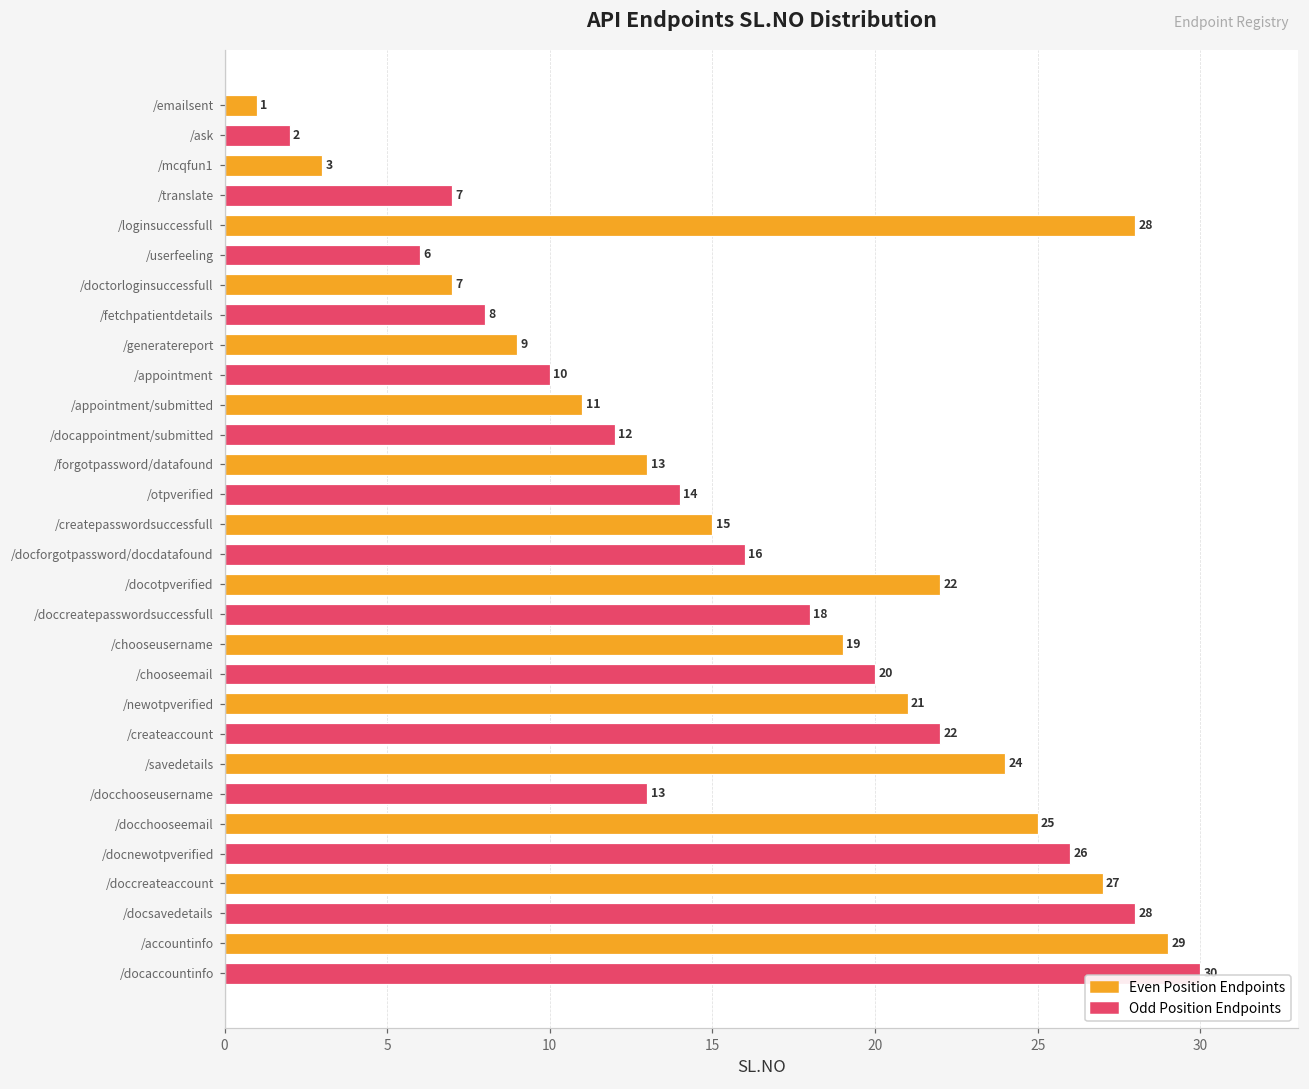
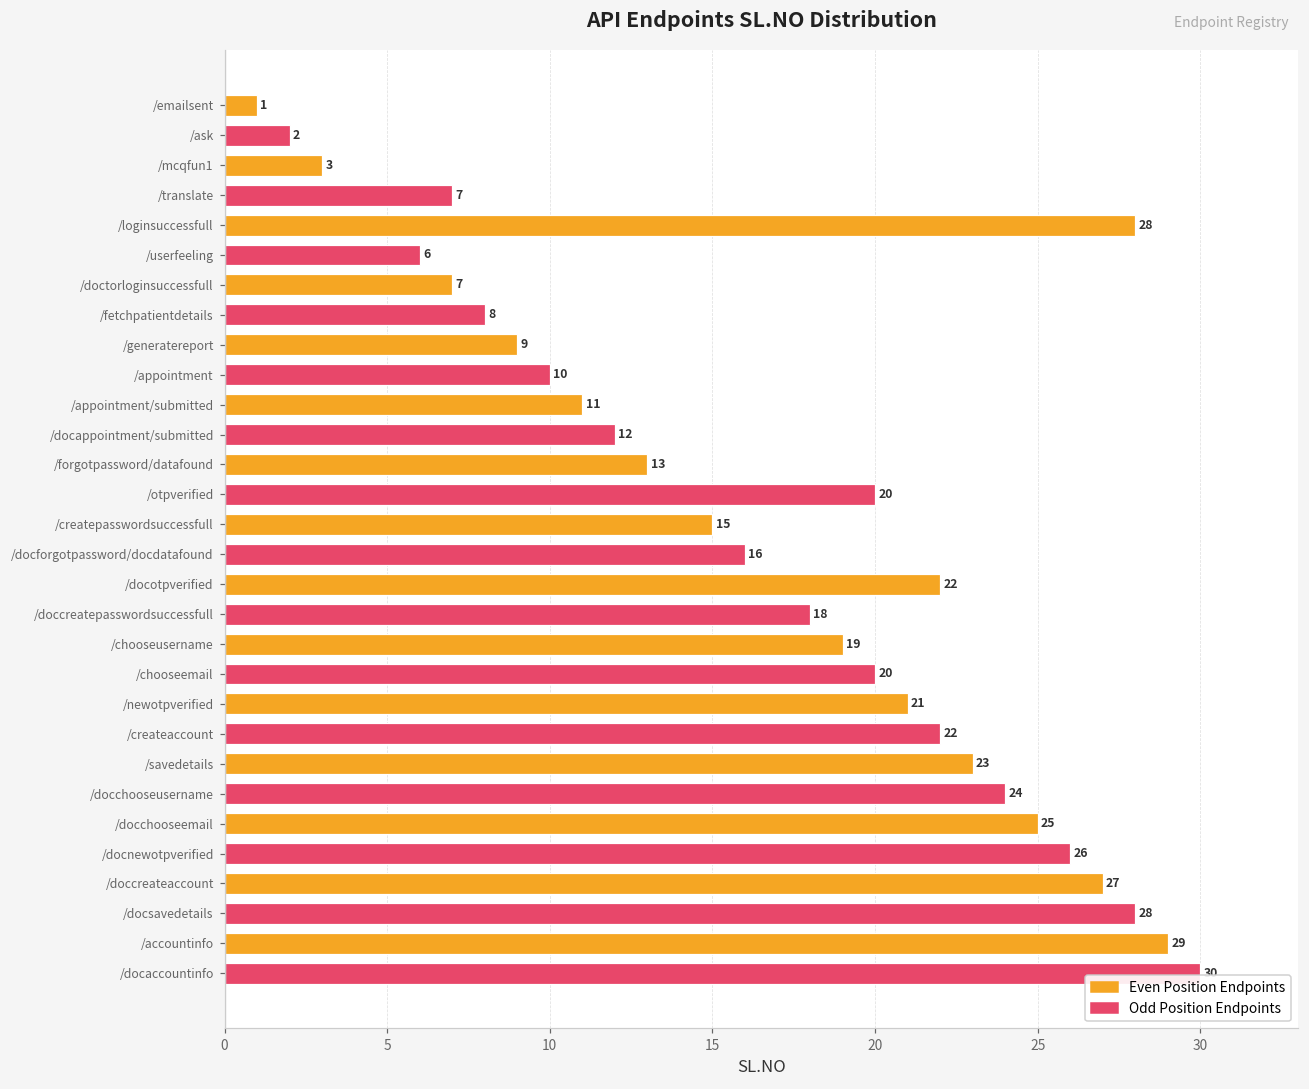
  {
    "/emailsent": 1,
    "/ask": 2,
    "/mcqfun1": 3,
    "/translate": 7,
    "/loginsuccessfull": 28,
    "/userfeeling": 6,
    "/doctorloginsuccessfull": 7,
    "/fetchpatientdetails": 8,
    "/generatereport": 9,
    "/appointment": 10,
    "/appointment/submitted": 11,
    "/docappointment/submitted": 12,
    "/forgotpassword/datafound": 13,
-   "/otpverified": 14,
+   "/otpverified": 20,
    "/createpasswordsuccessfull": 15,
    "/docforgotpassword/docdatafound": 16,
    "/docotpverified": 22,
    "/doccreatepasswordsuccessfull": 18,
    "/chooseusername": 19,
    "/chooseemail": 20,
    "/newotpverified": 21,
    "/createaccount": 22,
-   "/savedetails": 24,
-   "/docchooseusername": 13,
+   "/savedetails": 23,
+   "/docchooseusername": 24,
    "/docchooseemail": 25,
    "/docnewotpverified": 26,
    "/doccreateaccount": 27,
    "/docsavedetails": 28,
    "/accountinfo": 29
  }
